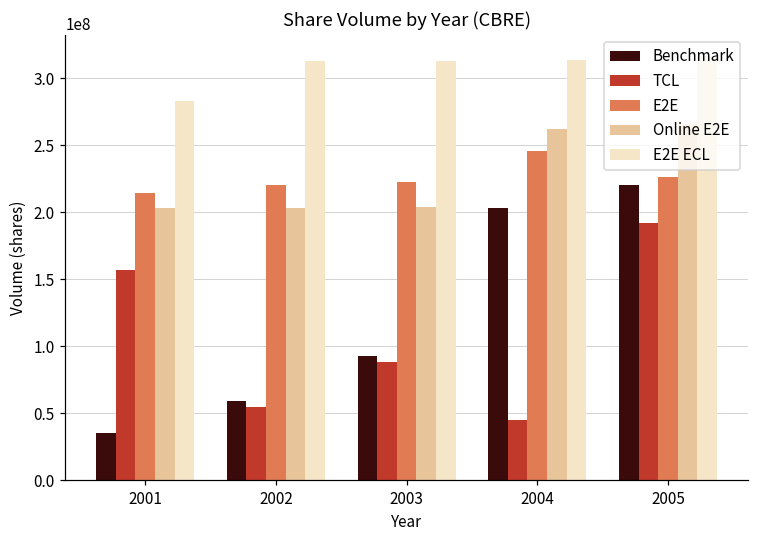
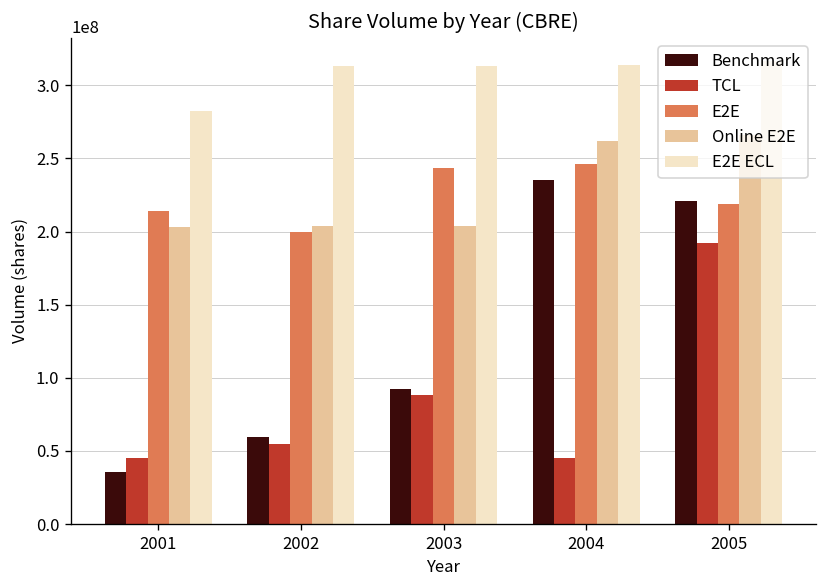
  {
    "Benchmark": {
      "2001": 36000000,
      "2002": 60000000,
      "2003": 93000000,
-     "2004": 203000000,
+     "2004": 235000000,
      "2005": 221000000
    },
    "TCL": {
-     "2001": 157000000,
+     "2001": 45000000,
      "2002": 55000000,
      "2003": 88000000,
      "2004": 45000000,
      "2005": 192000000
    },
    "E2E": {
      "2001": 214000000,
-     "2002": 221000000,
-     "2003": 223000000,
+     "2002": 199000000,
+     "2003": 243000000,
      "2004": 246000000,
-     "2005": 226000000
+     "2005": 219000000
    }
  }
